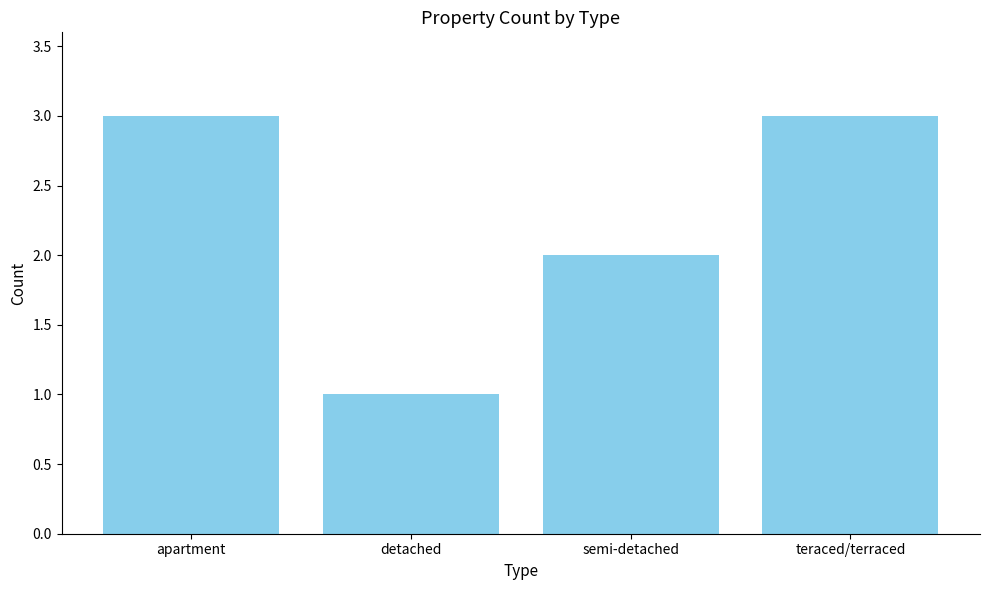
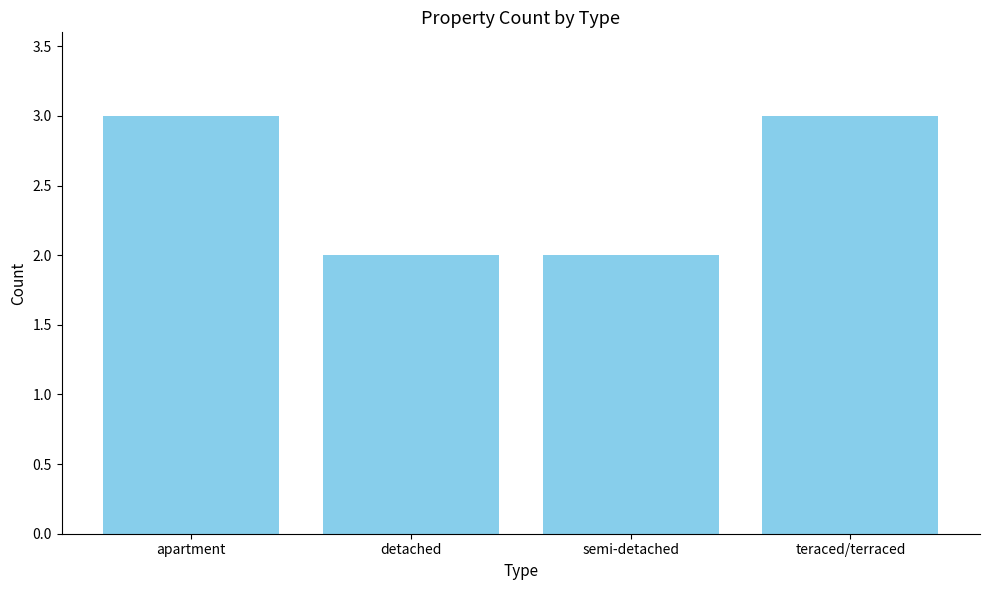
  {
    "apartment": 3,
-   "detached": 1,
+   "detached": 2,
    "semi-detached": 2,
    "teraced/terraced": 3
  }
